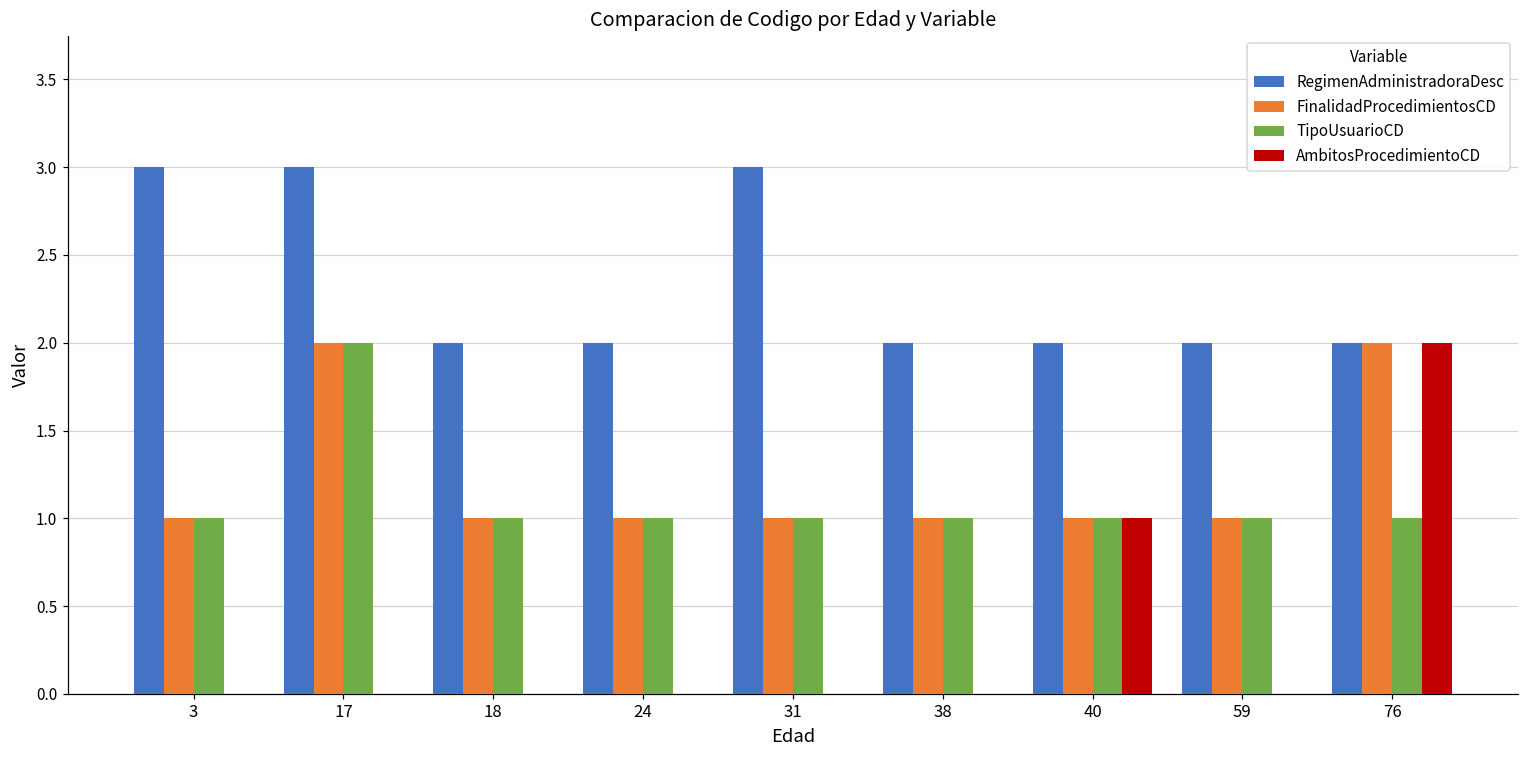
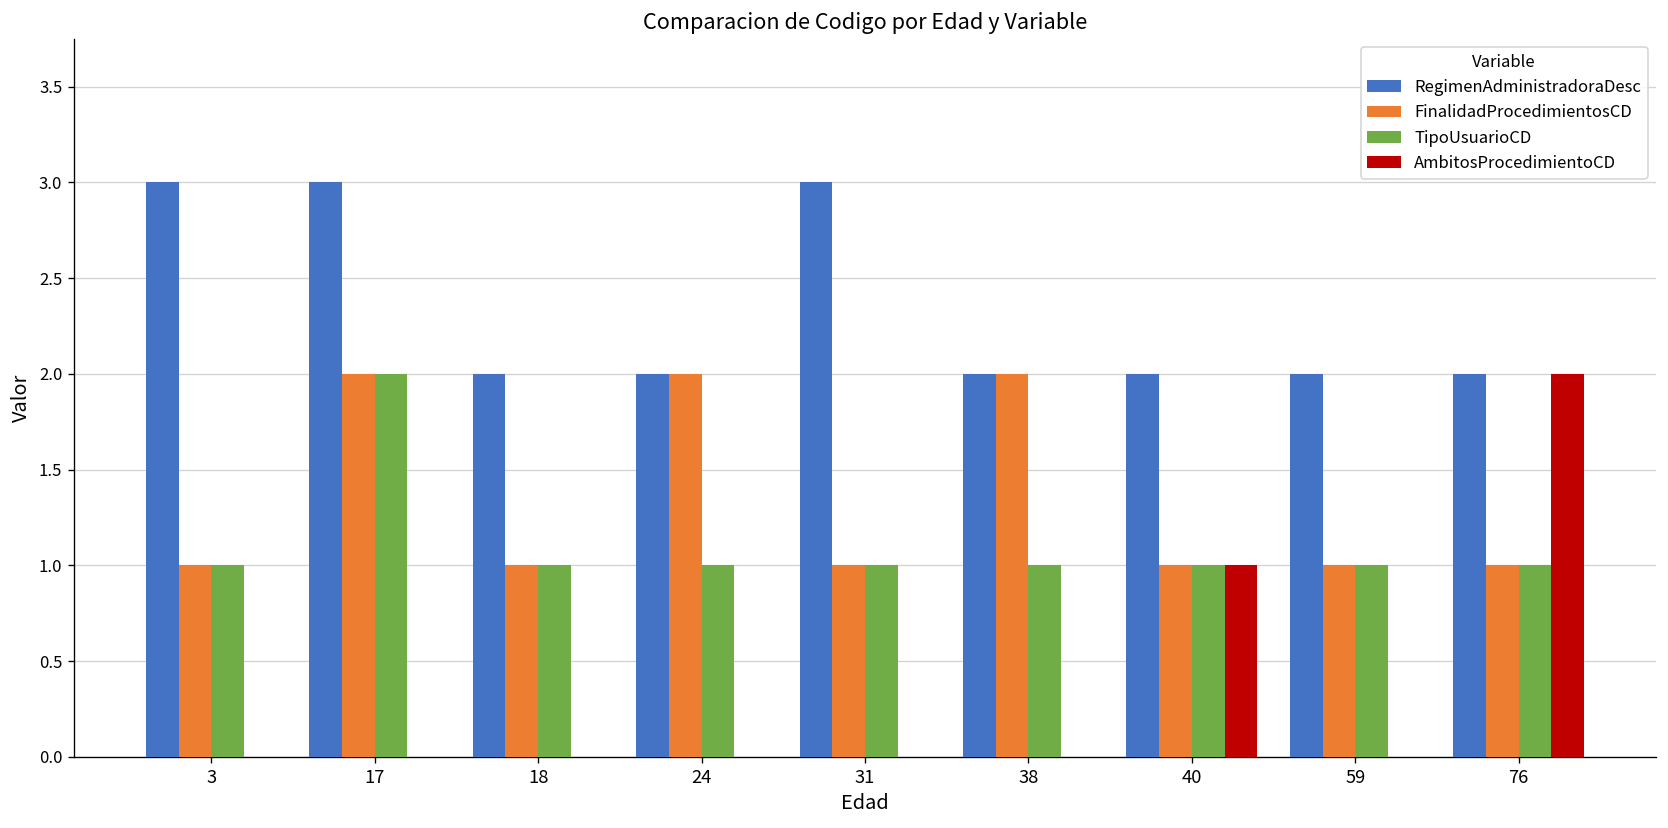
  {
    "RegimenAdministradoraDesc": {
      "3": 3,
      "17": 3,
      "18": 2,
      "24": 2,
      "31": 3,
      "38": 2,
      "40": 2,
      "59": 2,
      "76": 2
    },
    "FinalidadProcedimientosCD": {
      "3": 1,
      "17": 2,
      "18": 1,
-     "24": 1,
+     "24": 2,
      "31": 1,
-     "38": 1,
+     "38": 2,
      "40": 1,
      "59": 1,
-     "76": 2
+     "76": 1
    },
    "TipoUsuarioCD": {
      "3": 1,
      "17": 2,
      "18": 1,
      "24": 1,
      "31": 1,
      "38": 1,
      "40": 1,
      "59": 1,
      "76": 1
    },
    "AmbitosProcedimientoCD": {
      "3": 0,
      "17": 0,
      "18": 0,
      "24": 0,
      "31": 0,
      "38": 0,
      "40": 1,
      "59": 0,
      "76": 2
    }
  }
